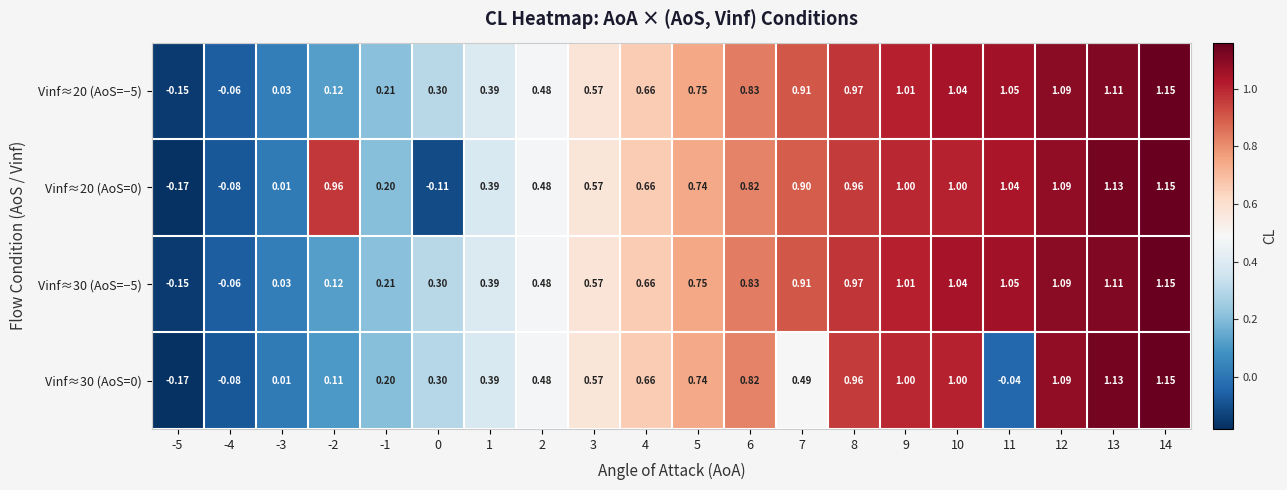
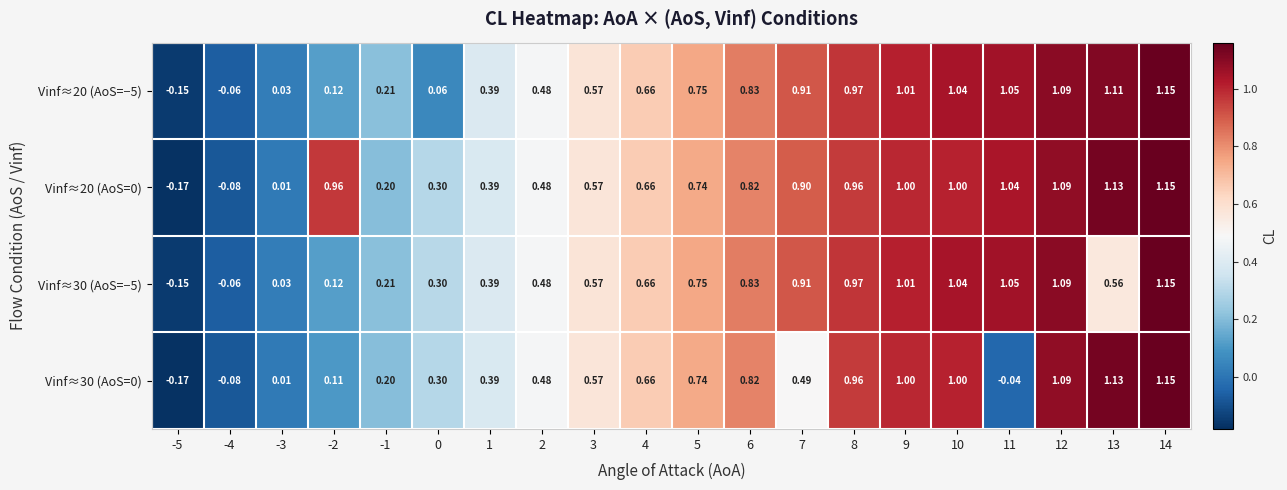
  {
    "Vinf≈20 (AoS=−5)": {
      "-5": -0.15,
      "-4": -0.06,
      "-3": 0.03,
      "-2": 0.12,
      "-1": 0.21,
-     "0": 0.30,
+     "0": 0.06,
      "1": 0.39,
      "2": 0.48,
      "3": 0.57,
      "4": 0.66,
      "5": 0.75,
      "6": 0.83,
      "7": 0.91,
      "8": 0.97,
      "9": 1.01,
      "10": 1.04,
      "11": 1.05,
      "12": 1.09,
      "13": 1.11,
      "14": 1.15
    },
    "Vinf≈20 (AoS=0)": {
      "-5": -0.17,
      "-4": -0.08,
      "-3": 0.01,
      "-2": 0.96,
      "-1": 0.20,
-     "0": -0.11,
+     "0": 0.30,
      "1": 0.39,
      "2": 0.48,
      "3": 0.57,
      "4": 0.66,
      "5": 0.74,
      "6": 0.82,
      "7": 0.90,
      "8": 0.96,
      "9": 1.00,
      "10": 1.00,
      "11": 1.04,
      "12": 1.09,
      "13": 1.13,
      "14": 1.15
    },
    "Vinf≈30 (AoS=−5)": {
      "-5": -0.15,
      "-4": -0.06,
      "-3": 0.03,
      "-2": 0.12,
      "-1": 0.21,
      "0": 0.30,
      "1": 0.39,
      "2": 0.48,
      "3": 0.57,
      "4": 0.66,
      "5": 0.75,
      "6": 0.83,
      "7": 0.91,
      "8": 0.97,
      "9": 1.01,
      "10": 1.04,
      "11": 1.05,
      "12": 1.09,
-     "13": 1.11,
+     "13": 0.56,
      "14": 1.15
    },
    "Vinf≈30 (AoS=0)": {
      "-5": -0.17,
      "-4": -0.08,
      "-3": 0.01,
      "-2": 0.11,
      "-1": 0.20,
      "0": 0.30,
      "1": 0.39,
      "2": 0.48,
      "3": 0.57,
      "4": 0.66,
      "5": 0.74,
      "6": 0.82,
      "7": 0.49,
      "8": 0.96,
      "9": 1.00,
      "10": 1.00,
      "11": -0.04,
      "12": 1.09,
      "13": 1.13,
      "14": 1.15
    }
  }
